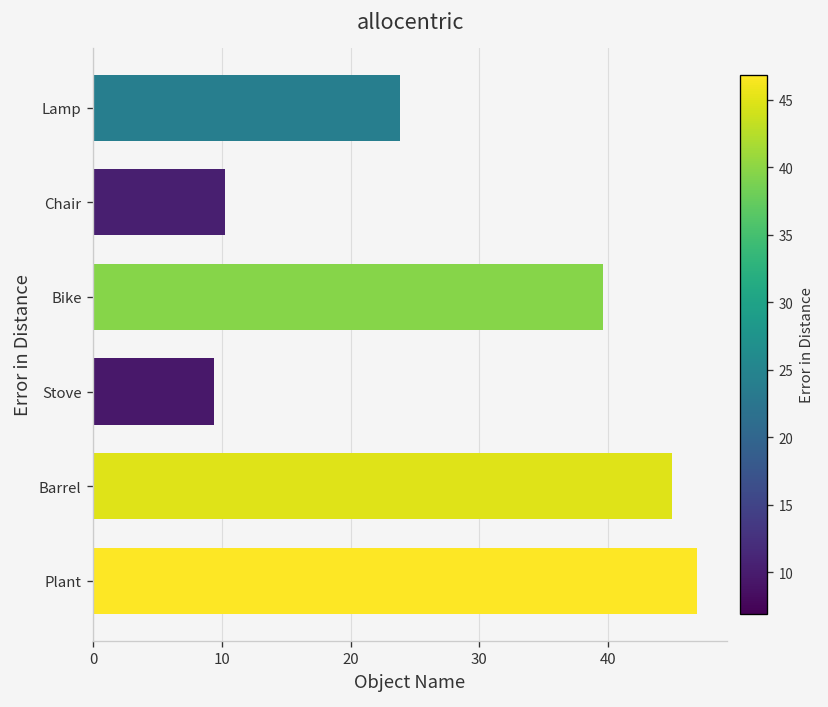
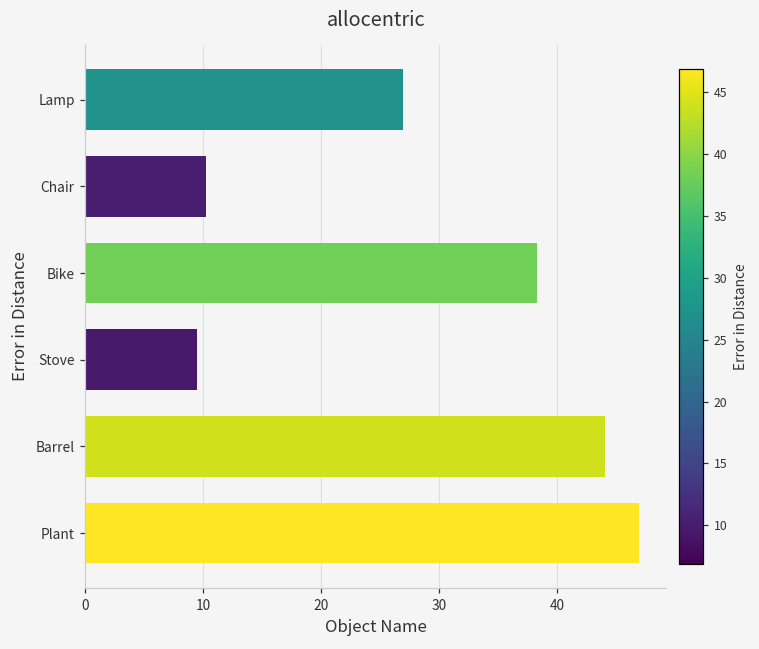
  {
-   "Lamp": 23.8,
+   "Lamp": 26.9,
    "Chair": 10.2,
-   "Bike": 39.6,
+   "Bike": 38.3,
    "Stove": 9.4,
-   "Barrel": 45.0,
+   "Barrel": 44.0,
    "Plant": 46.9
  }
